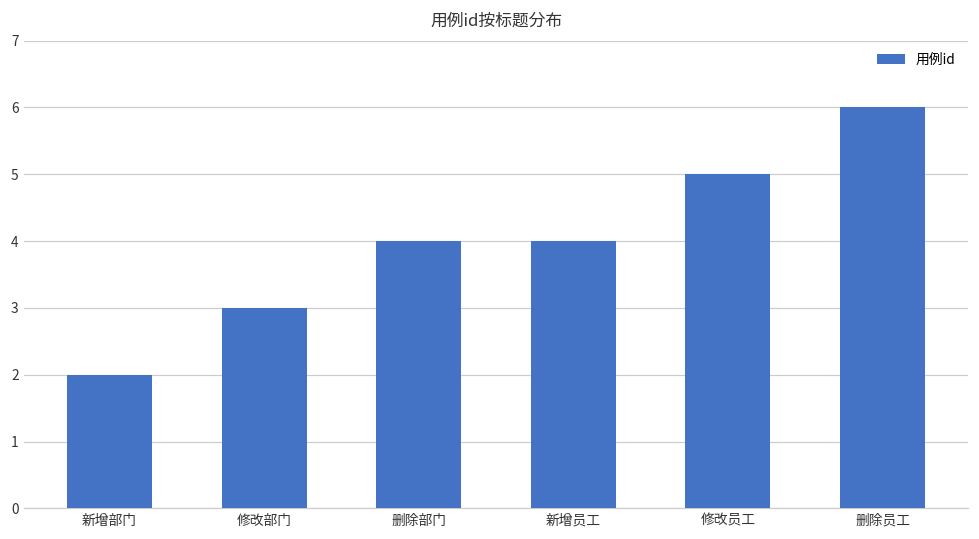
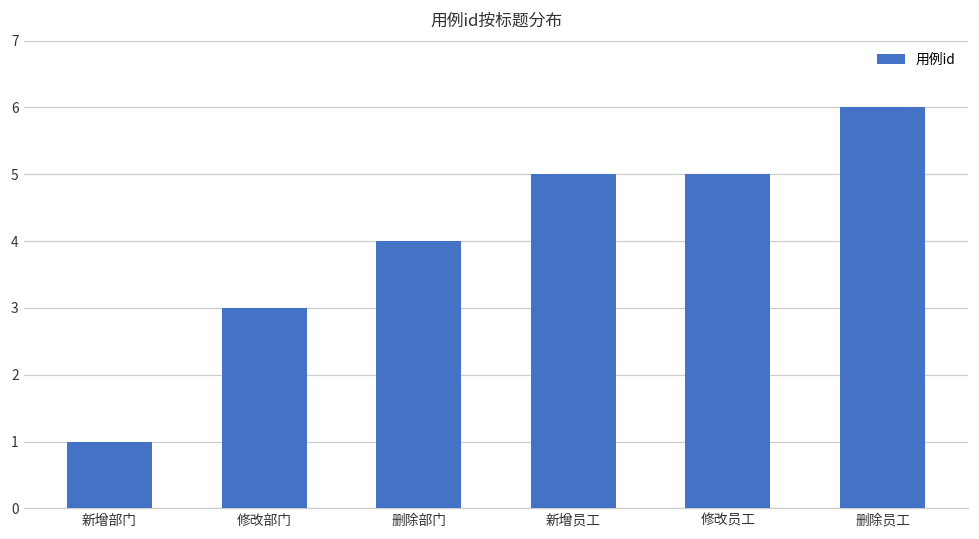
  {
-   "新增部门": 2,
+   "新增部门": 1,
    "修改部门": 3,
    "删除部门": 4,
-   "新增员工": 4,
+   "新增员工": 5,
    "修改员工": 5,
    "删除员工": 6
  }
